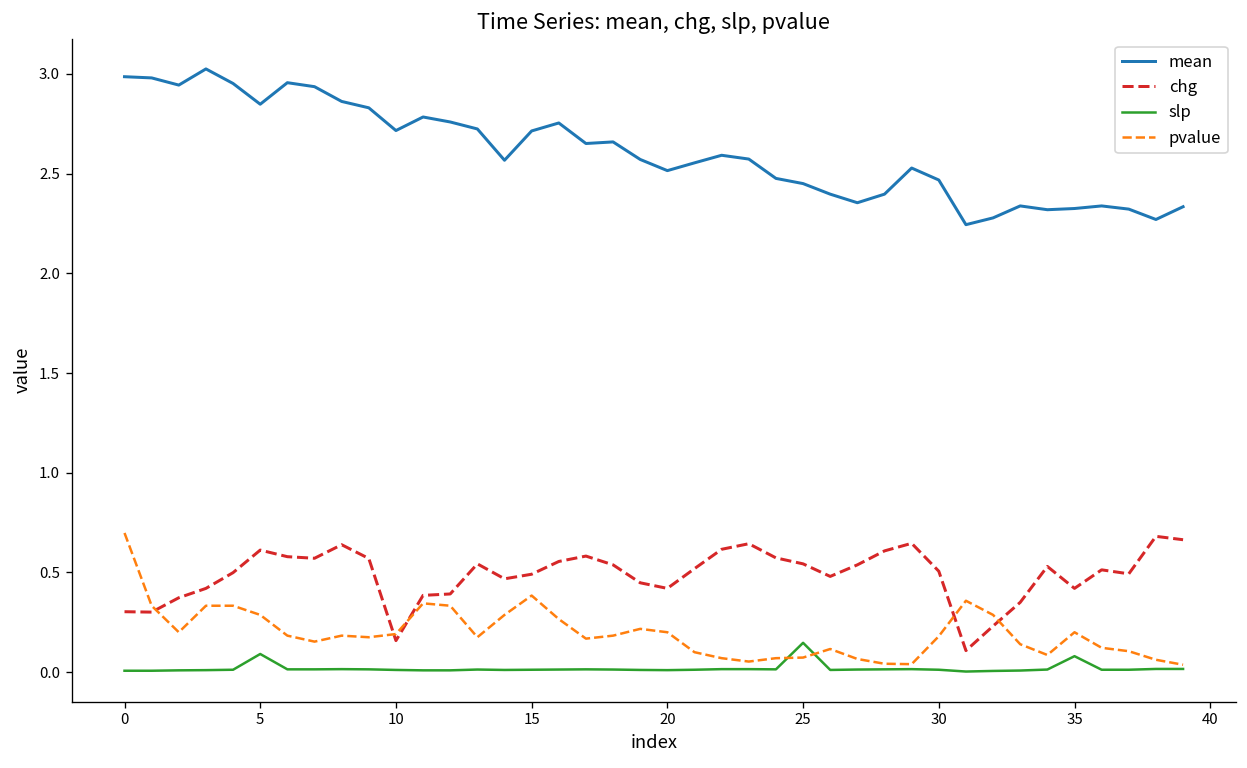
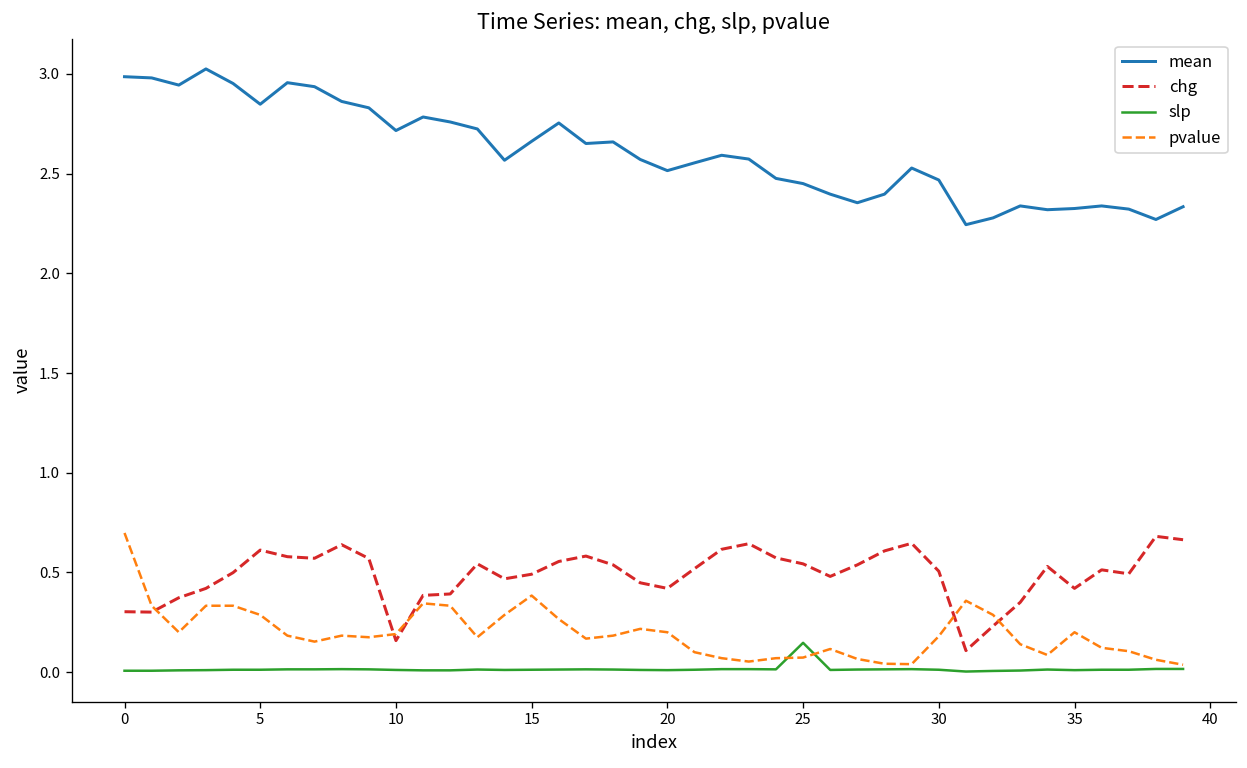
  {
    "mean": {
      "0": 2.99,
      "5": 2.85,
      "10": 2.72,
-     "15": 2.71,
+     "15": 2.66,
      "20": 2.52,
      "25": 2.45,
      "30": 2.47,
      "35": 2.33
    },
    "chg": {
      "0": 0.30,
      "5": 0.61,
      "10": 0.16,
      "15": 0.49,
      "20": 0.42,
      "25": 0.54,
      "30": 0.51,
      "35": 0.42
    },
    "slp": {
      "0": 0.01,
-     "5": 0.09,
+     "5": 0.01,
      "10": 0.01,
      "15": 0.01,
      "20": 0.01,
      "25": 0.15,
      "30": 0.01,
-     "35": 0.08
+     "35": 0.01
    },
    "pvalue": {
      "0": 0.70,
      "5": 0.29,
      "10": 0.19,
      "15": 0.38,
      "20": 0.20,
      "25": 0.07,
      "30": 0.18,
      "35": 0.20
    }
  }
